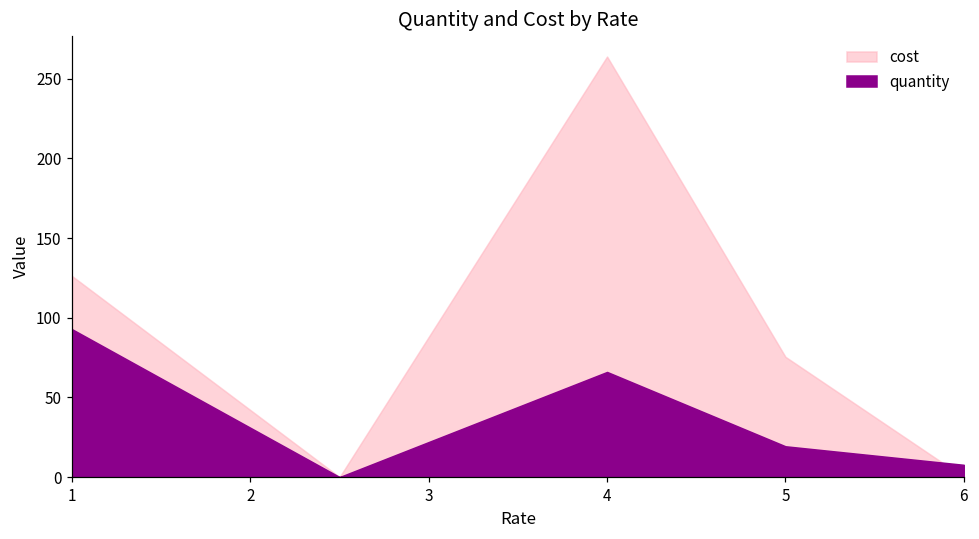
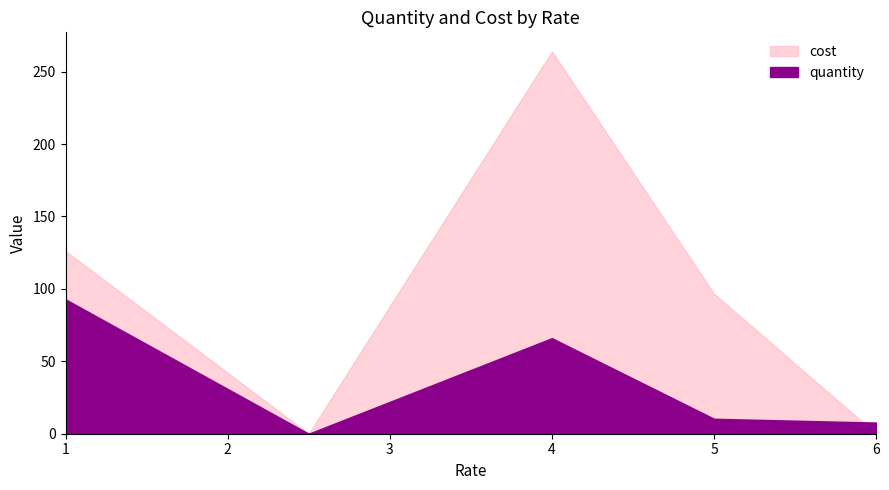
  {
    "cost": {
      "1": 126,
      "4": 264,
-     "5": 75
+     "5": 97
    },
    "quantity": {
      "1": 93,
      "4": 66,
-     "5": 19,
+     "5": 10,
      "6": 8
    }
  }
